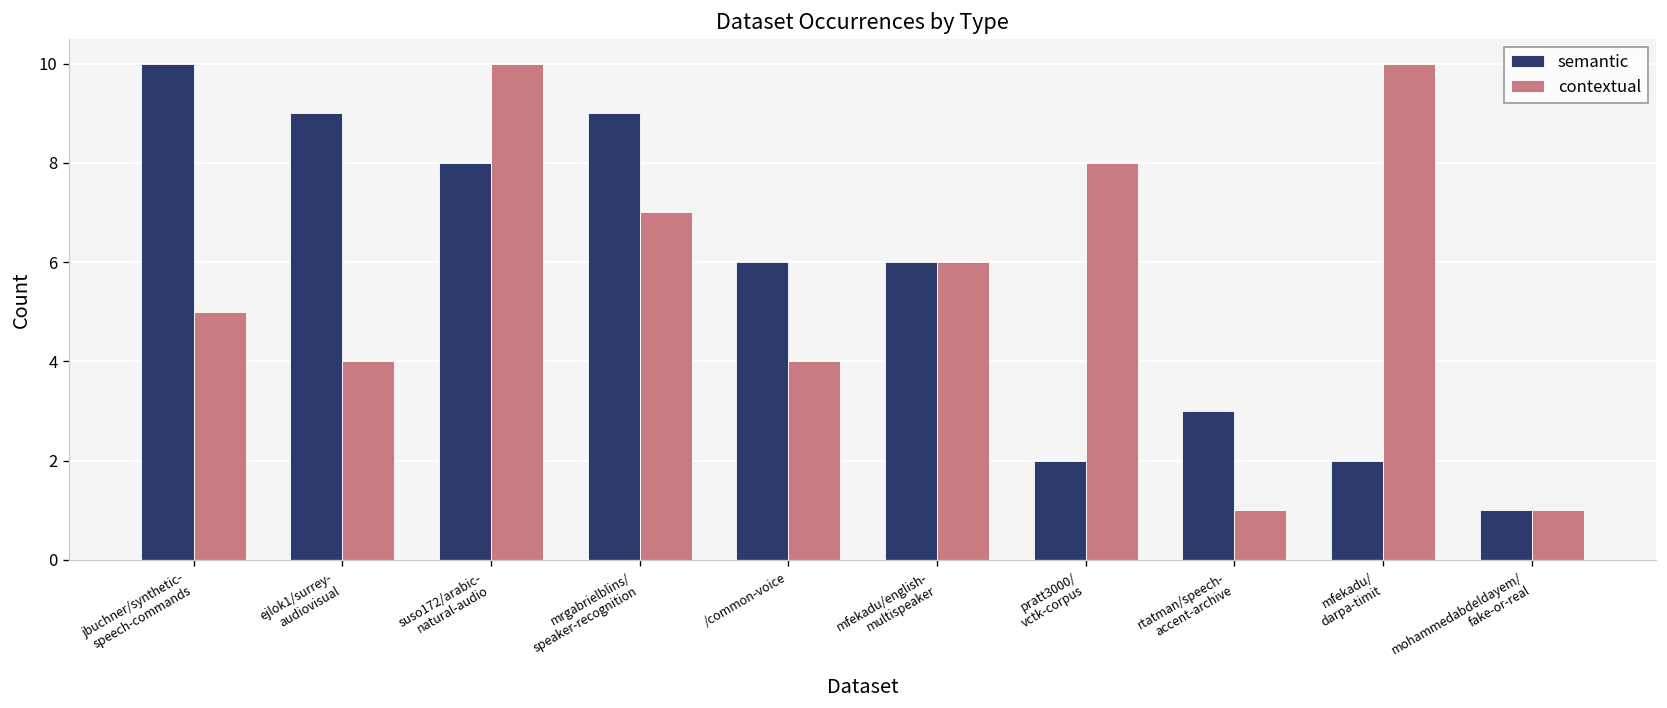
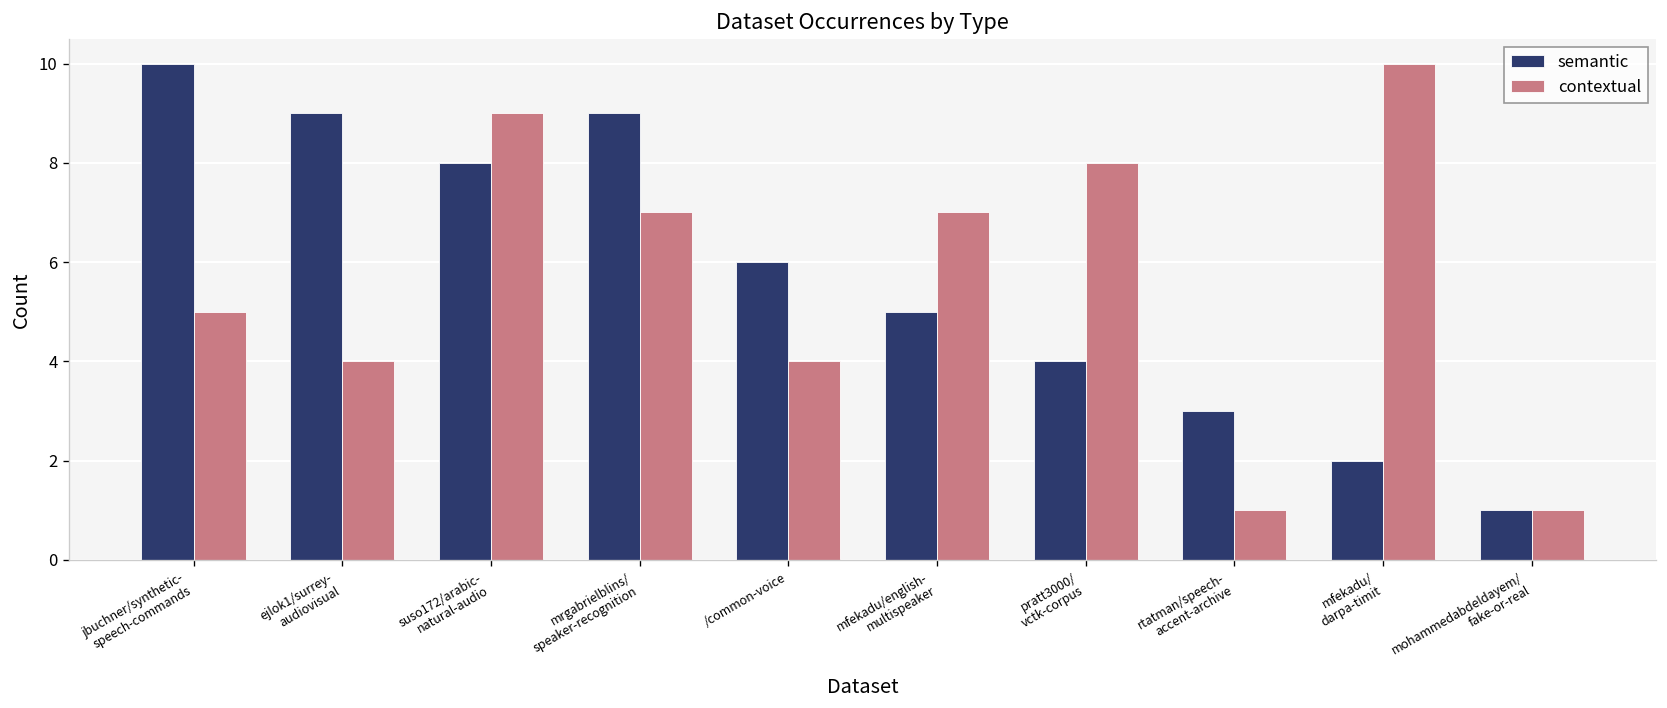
  {
    "semantic": {
      "jbuchner/synthetic- speech-commands": 10,
      "ejlok1/surrey- audiovisual": 9,
      "suso172/arabic- natural-audio": 8,
      "mrgabrielblins/ speaker-recognition": 9,
      "/common-voice": 6,
-     "mfekadu/english- multispeaker": 6,
-     "pratt3000/ vctk-corpus": 2,
+     "mfekadu/english- multispeaker": 5,
+     "pratt3000/ vctk-corpus": 4,
      "rtatman/speech- accent-archive": 3,
      "mfekadu/ darpa-timit": 2,
      "mohammedabdeldayem/ fake-or-real": 1
    },
    "contextual": {
      "jbuchner/synthetic- speech-commands": 5,
      "ejlok1/surrey- audiovisual": 4,
-     "suso172/arabic- natural-audio": 10,
+     "suso172/arabic- natural-audio": 9,
      "mrgabrielblins/ speaker-recognition": 7,
      "/common-voice": 4,
-     "mfekadu/english- multispeaker": 6,
+     "mfekadu/english- multispeaker": 7,
      "pratt3000/ vctk-corpus": 8,
      "rtatman/speech- accent-archive": 1,
      "mfekadu/ darpa-timit": 10,
      "mohammedabdeldayem/ fake-or-real": 1
    }
  }
